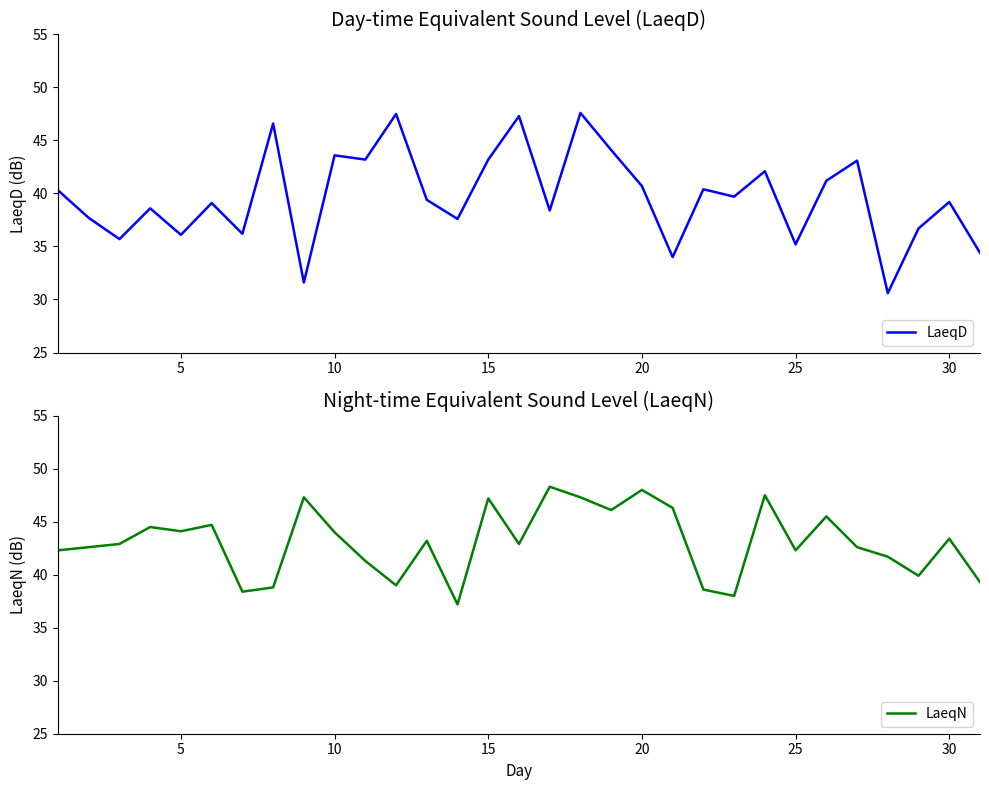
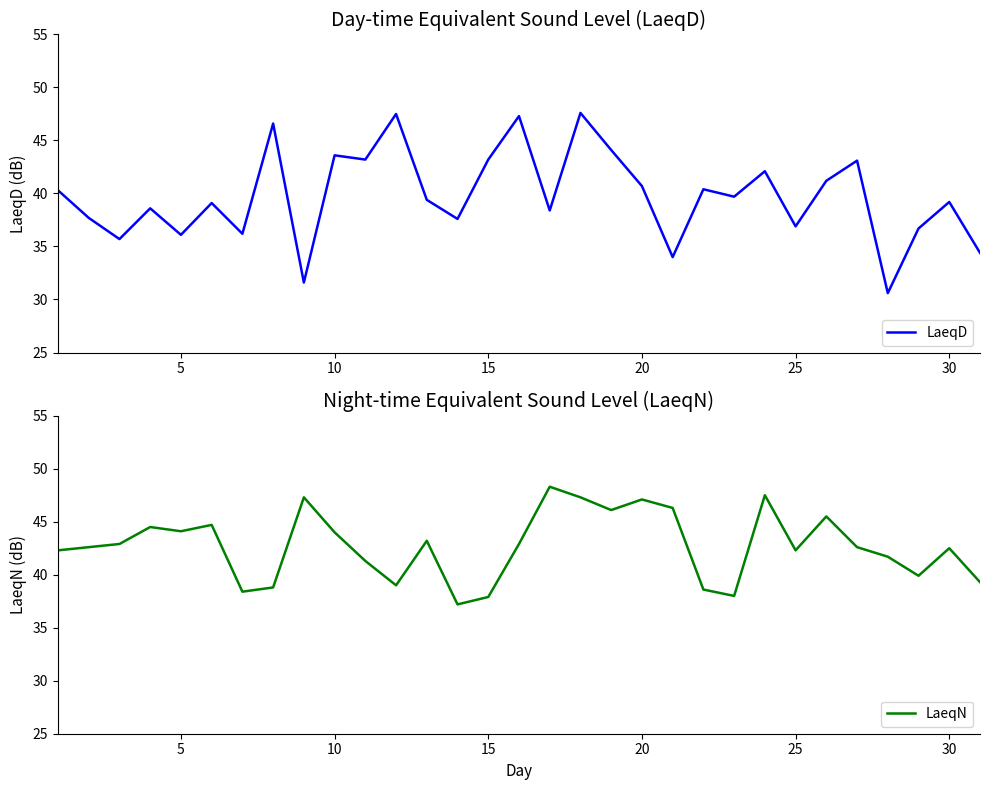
  {
    "Day-time Equivalent Sound Level (LaeqD)": {
      "5": 36.1,
      "10": 43.6,
      "15": 43.2,
      "20": 40.7,
-     "25": 35.2,
+     "25": 36.9,
      "30": 39.2
    },
    "Night-time Equivalent Sound Level (LaeqN)": {
      "5": 44.1,
      "10": 44.0,
-     "15": 47.2,
-     "20": 48.0,
+     "15": 37.9,
+     "20": 47.1,
      "25": 42.3,
-     "30": 43.4
+     "30": 42.5
    }
  }
